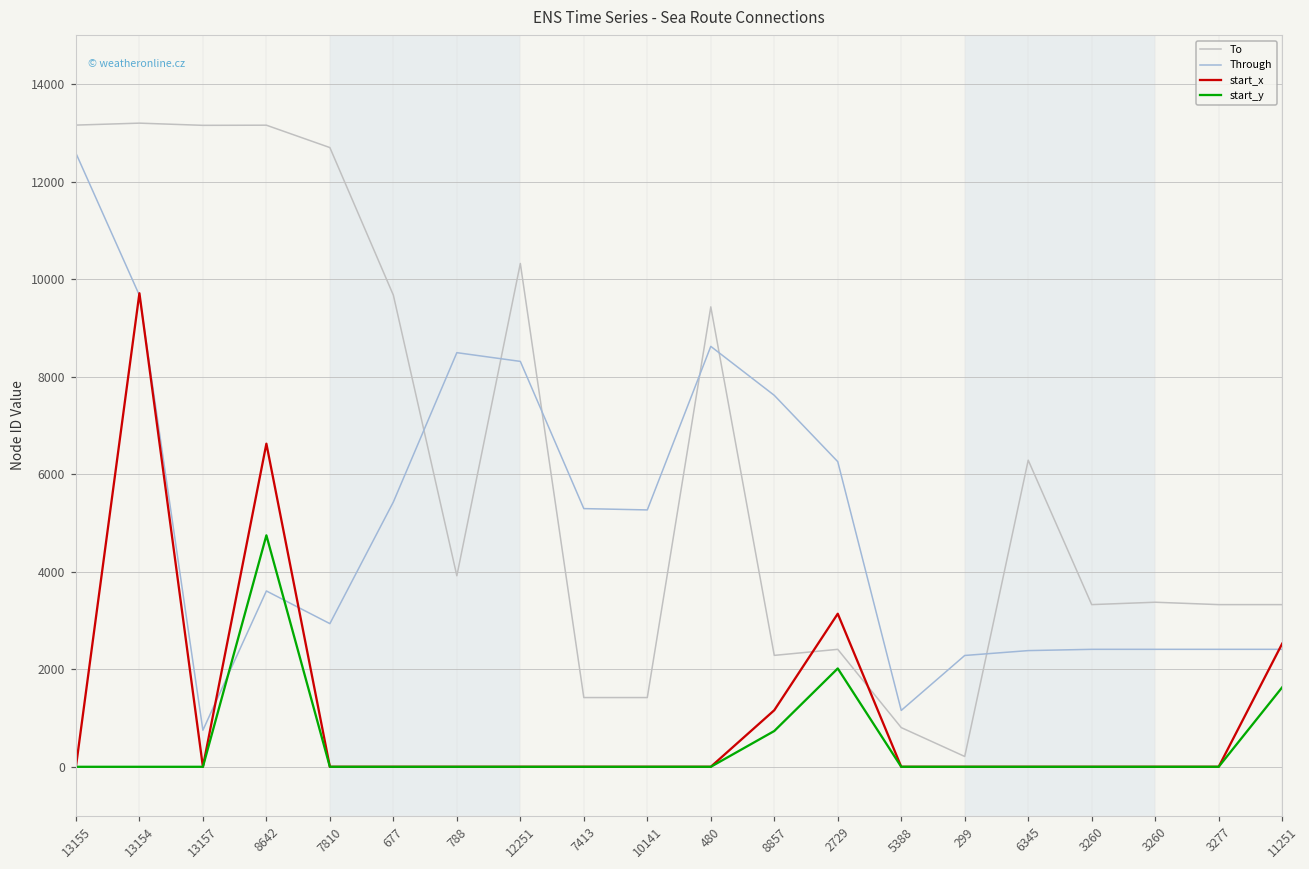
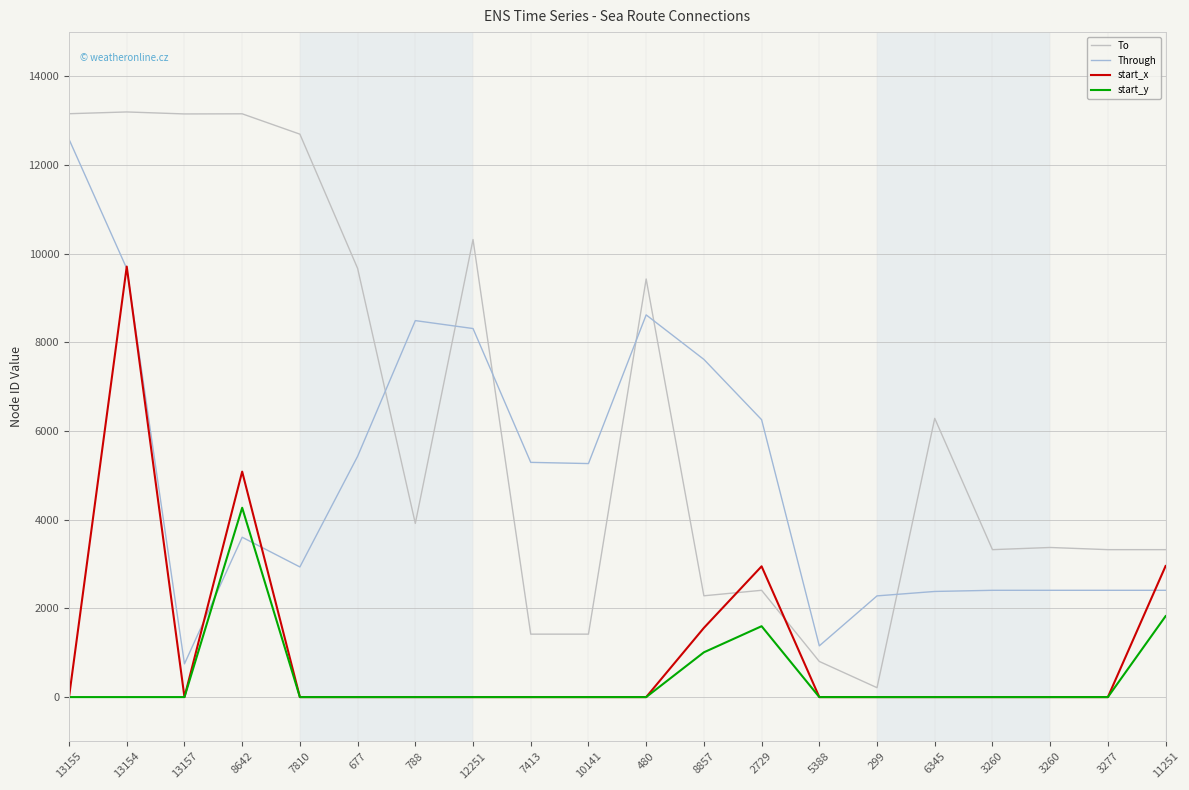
  {
    "start_x": {
-     "8642": 6600,
-     "8857": 1200,
-     "2729": 3100,
-     "11251": 2500
+     "8642": 5100,
+     "8857": 1600,
+     "2729": 2900,
+     "11251": 3000
    },
    "start_y": {
      "13154": 0,
-     "8642": 4700,
-     "8857": 700,
-     "2729": 2000,
-     "11251": 1600
+     "8642": 4300,
+     "8857": 1000,
+     "2729": 1600,
+     "11251": 1800
    }
  }
